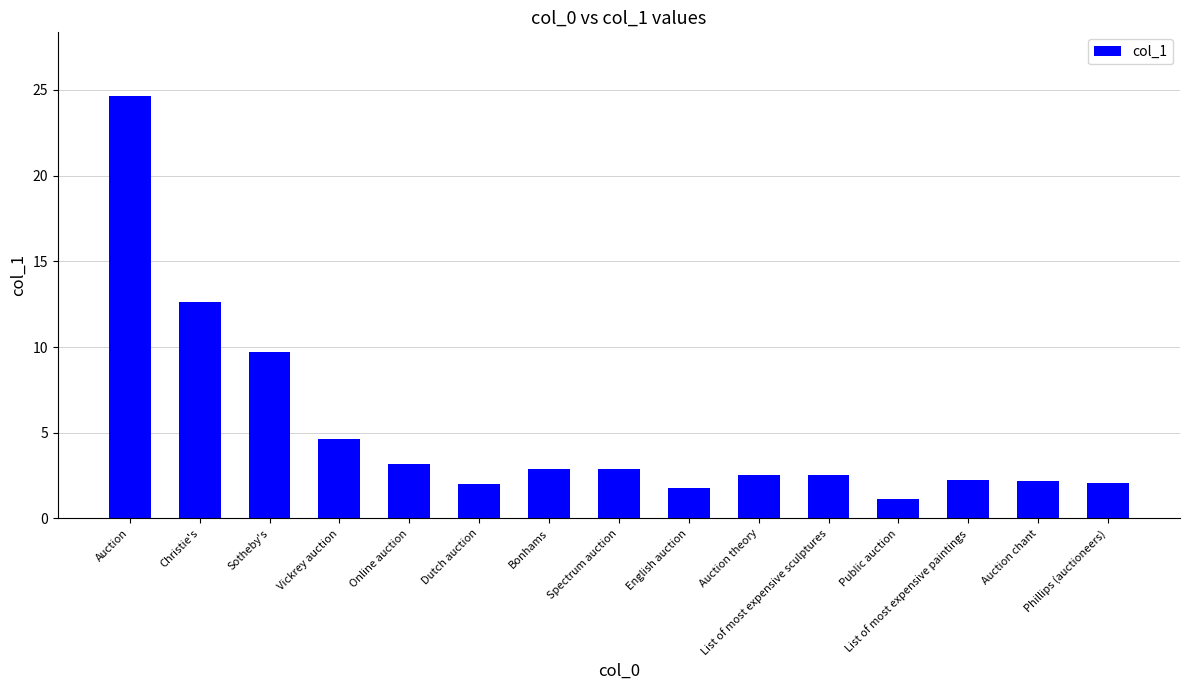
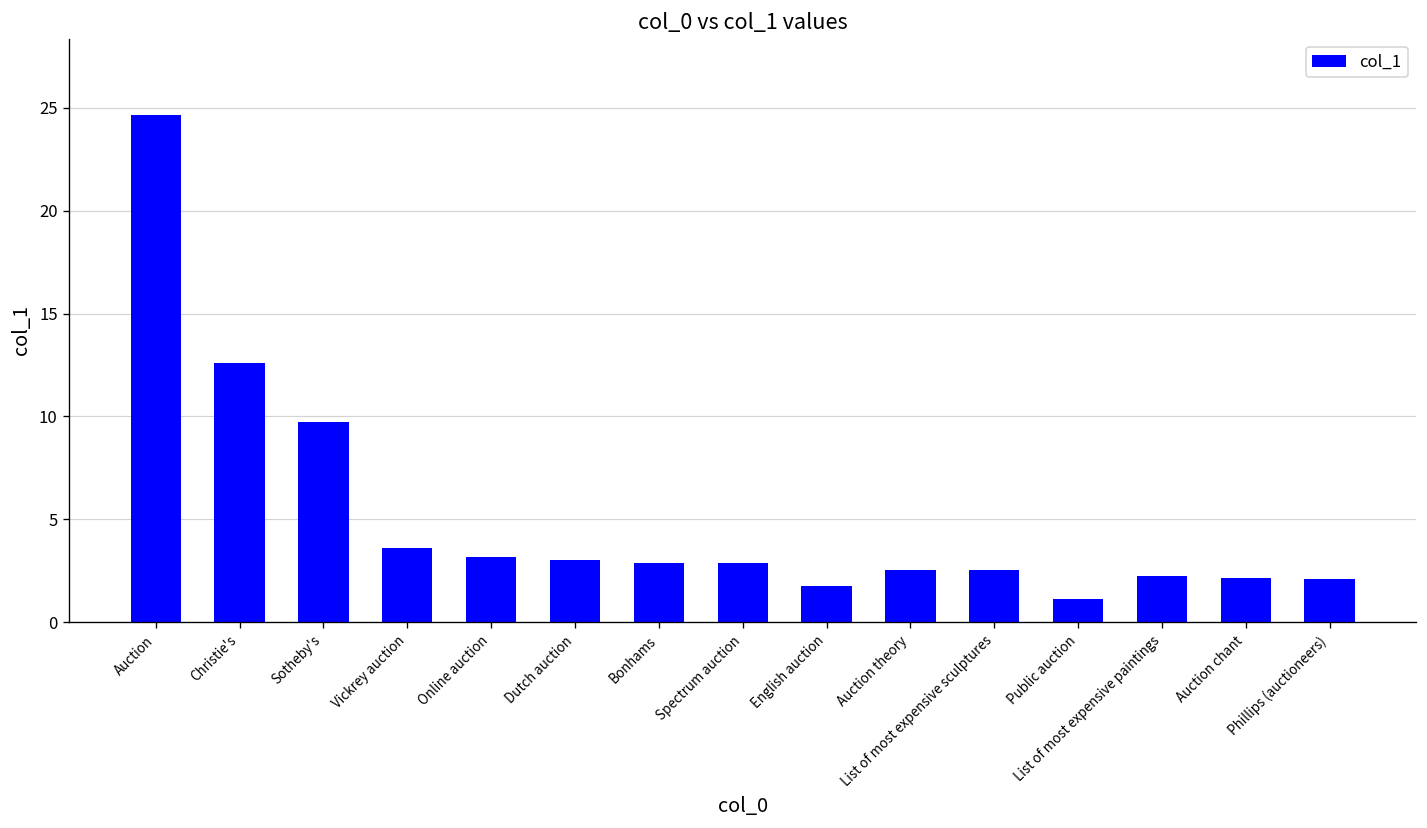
  {
    "Auction": 24.7,
    "Christie's": 12.6,
    "Sotheby's": 9.7,
-   "Vickrey auction": 4.6,
+   "Vickrey auction": 3.6,
    "Online auction": 3.2,
-   "Dutch auction": 2.0,
+   "Dutch auction": 3.0,
    "Bonhams": 2.9,
    "Spectrum auction": 2.9,
    "English auction": 1.8,
    "Auction theory": 2.5,
    "List of most expensive sculptures": 2.5,
    "Public auction": 1.1,
    "List of most expensive paintings": 2.3,
    "Auction chant": 2.2,
    "Phillips (auctioneers)": 2.1
  }
